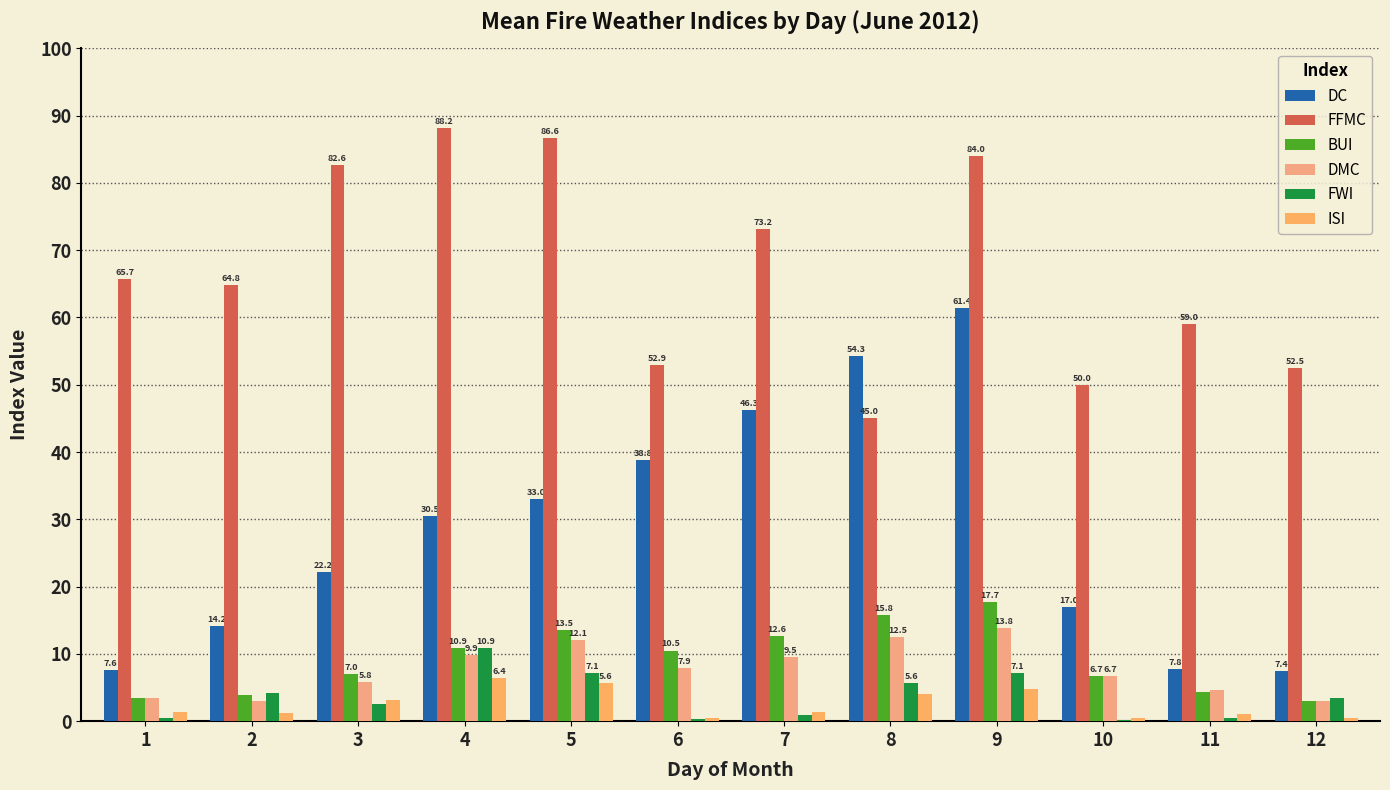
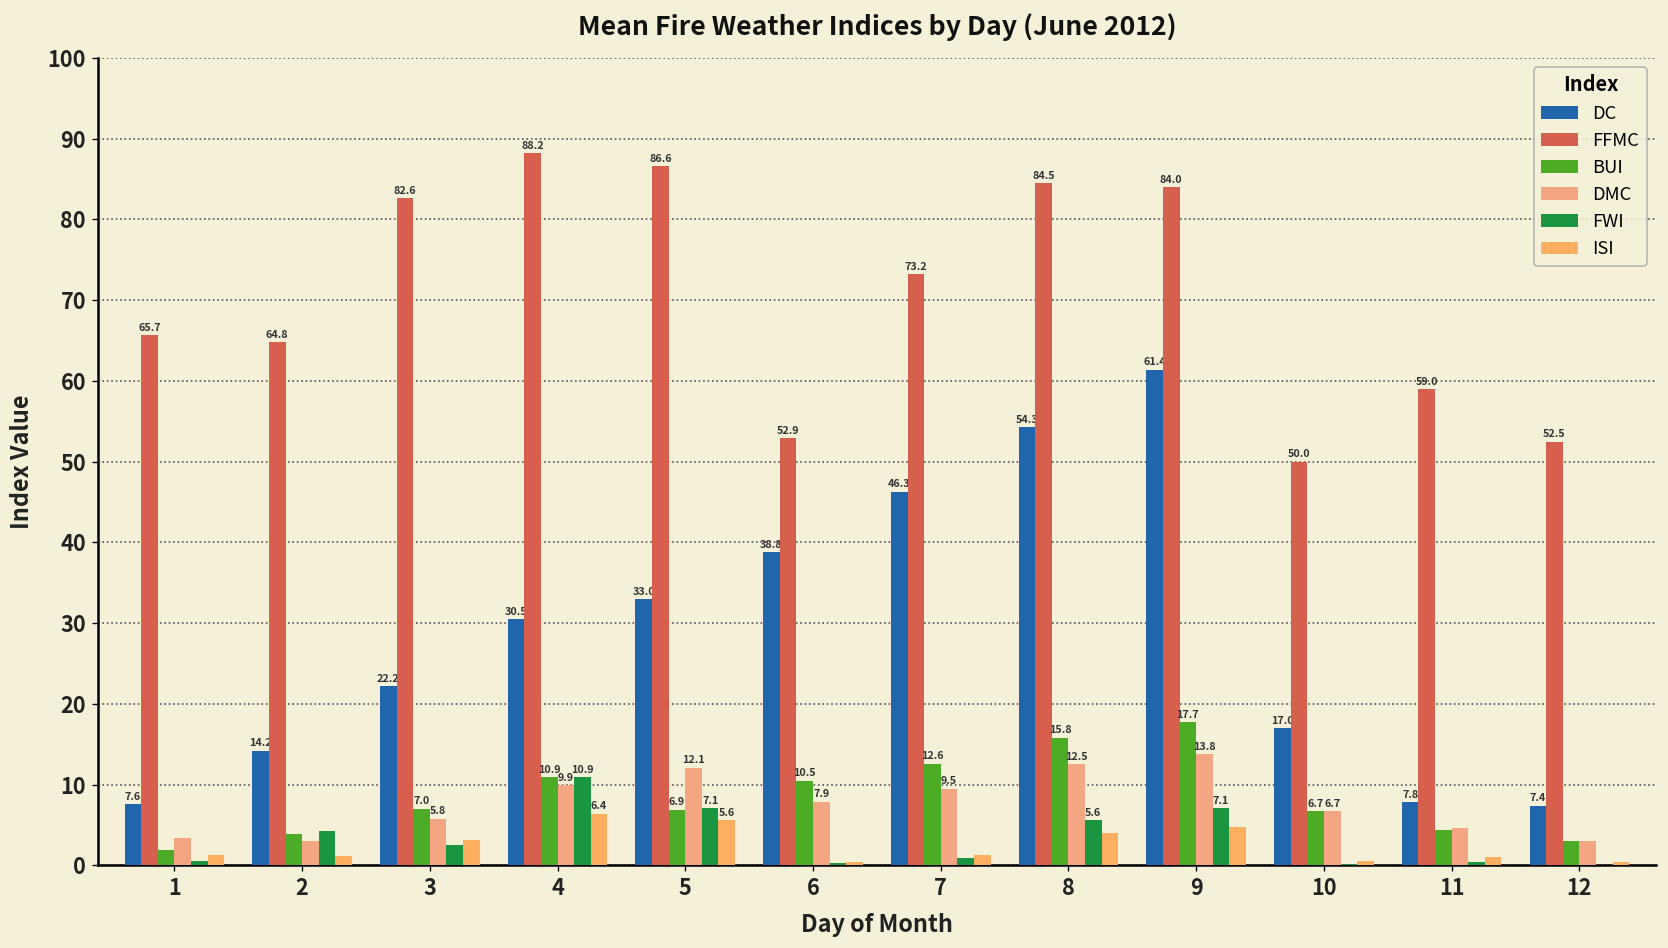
  {
    "DC": {
      "1": 7.6,
      "2": 14.2,
      "3": 22.2,
      "4": 30.5,
      "5": 33.0,
      "6": 38.8,
      "7": 46.3,
      "8": 54.3,
      "9": 61.4,
      "10": 17.0,
      "11": 7.8,
      "12": 7.4
    },
    "FFMC": {
      "1": 65.7,
      "2": 64.8,
      "3": 82.6,
      "4": 88.2,
      "5": 86.6,
      "6": 52.9,
      "7": 73.2,
-     "8": 45.0,
+     "8": 84.5,
      "9": 84.0,
      "10": 50.0,
      "11": 59.0,
      "12": 52.5
    },
    "BUI": {
-     "1": 3,
+     "1": 2,
      "3": 7.0,
      "4": 10.9,
-     "5": 13.5,
+     "5": 6.9,
      "6": 10.5,
      "7": 12.6,
      "8": 15.8,
      "9": 17.7,
      "10": 6.7
    },
    "FWI": {
      "1": 1,
      "2": 4,
      "3": 3,
      "7": 1,
      "11": 0,
-     "12": 3
+     "12": 0
    }
  }
